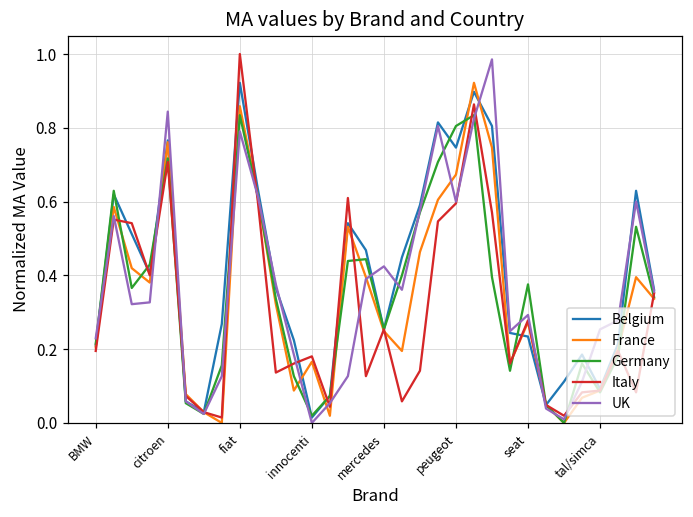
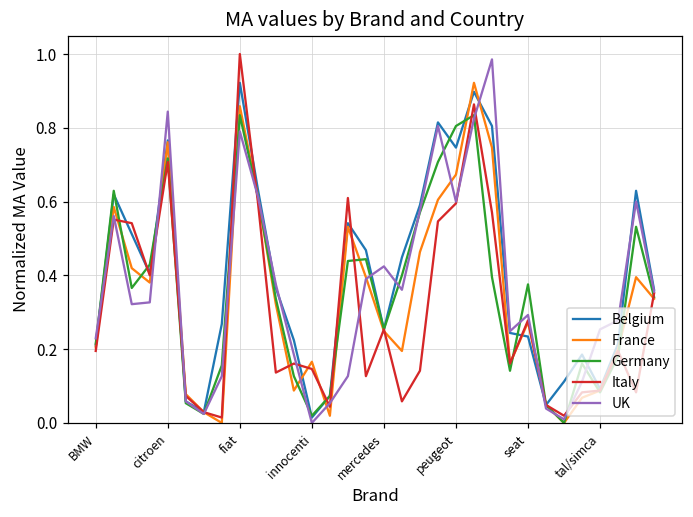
  {
    "Belgium": {
      "fiat": 0.92,
      "peugeot": 0.75,
      "seat": 0.23
    },
    "France": {
      "fiat": 0.86,
      "innocenti": 0.17,
      "peugeot": 0.67
    },
    "Germany": {
      "citroen": 0.72,
      "fiat": 0.83,
      "peugeot": 0.80,
      "seat": 0.38
    },
    "Italy": {
      "BMW": 0.20,
      "citroen": 0.71,
      "fiat": 1.00,
-     "innocenti": 0.18
+     "innocenti": 0.15
    },
    "UK": {
      "BMW": 0.23,
      "citroen": 0.84,
      "fiat": 0.79,
      "innocenti": 0.00,
      "mercedes": 0.42,
      "seat": 0.29
    }
  }
